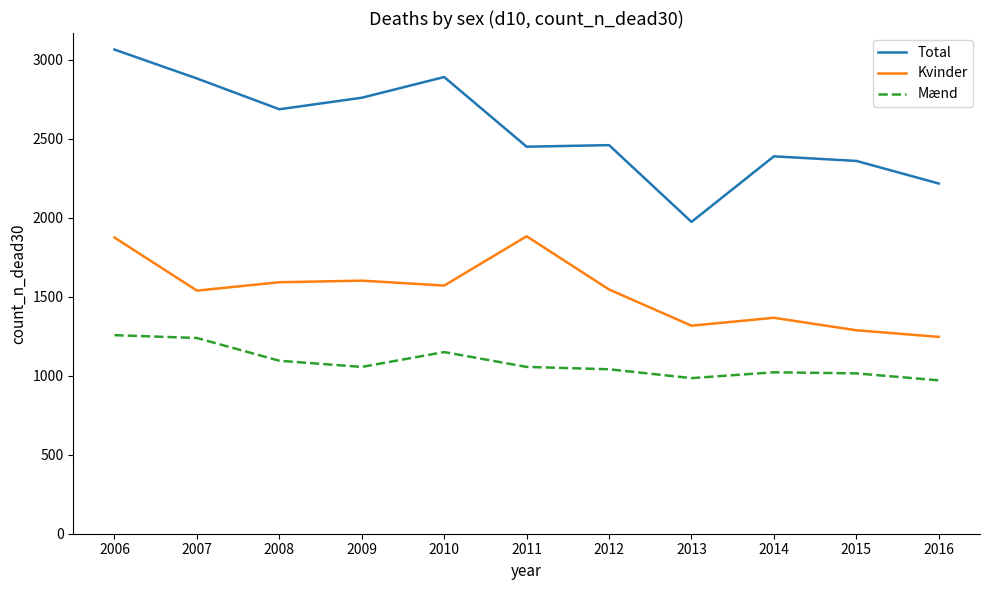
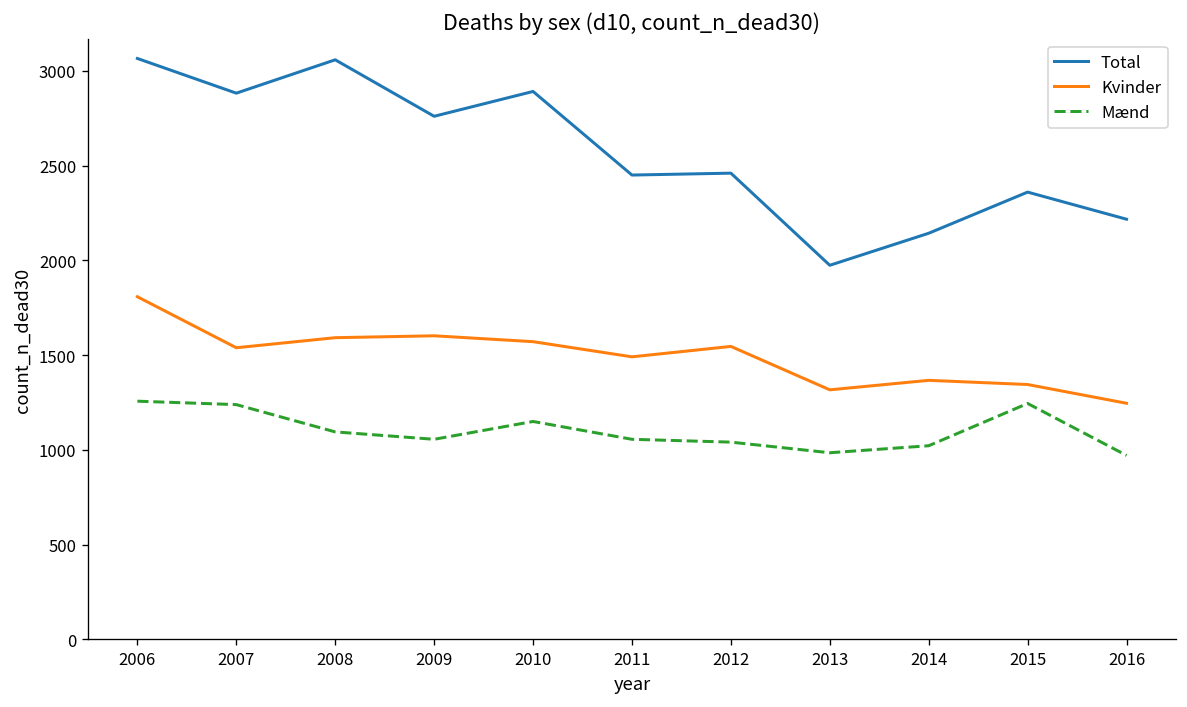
  {
    "Total": {
      "2006": 3070,
      "2007": 2880,
-     "2008": 2690,
+     "2008": 3060,
      "2009": 2760,
      "2010": 2890,
      "2011": 2450,
      "2012": 2460,
      "2013": 1970,
-     "2014": 2390,
+     "2014": 2140,
      "2015": 2360,
      "2016": 2220
    },
    "Kvinder": {
-     "2006": 1880,
+     "2006": 1810,
      "2007": 1540,
      "2008": 1590,
      "2009": 1600,
      "2010": 1570,
-     "2011": 1880,
+     "2011": 1490,
      "2012": 1550,
      "2013": 1320,
      "2014": 1370,
-     "2015": 1290,
+     "2015": 1350,
      "2016": 1250
    },
    "Mænd": {
      "2006": 1260,
      "2007": 1240,
      "2008": 1100,
      "2009": 1060,
      "2010": 1150,
      "2011": 1060,
      "2012": 1040,
      "2013": 990,
      "2014": 1020,
-     "2015": 1020,
+     "2015": 1250,
      "2016": 970
    }
  }
